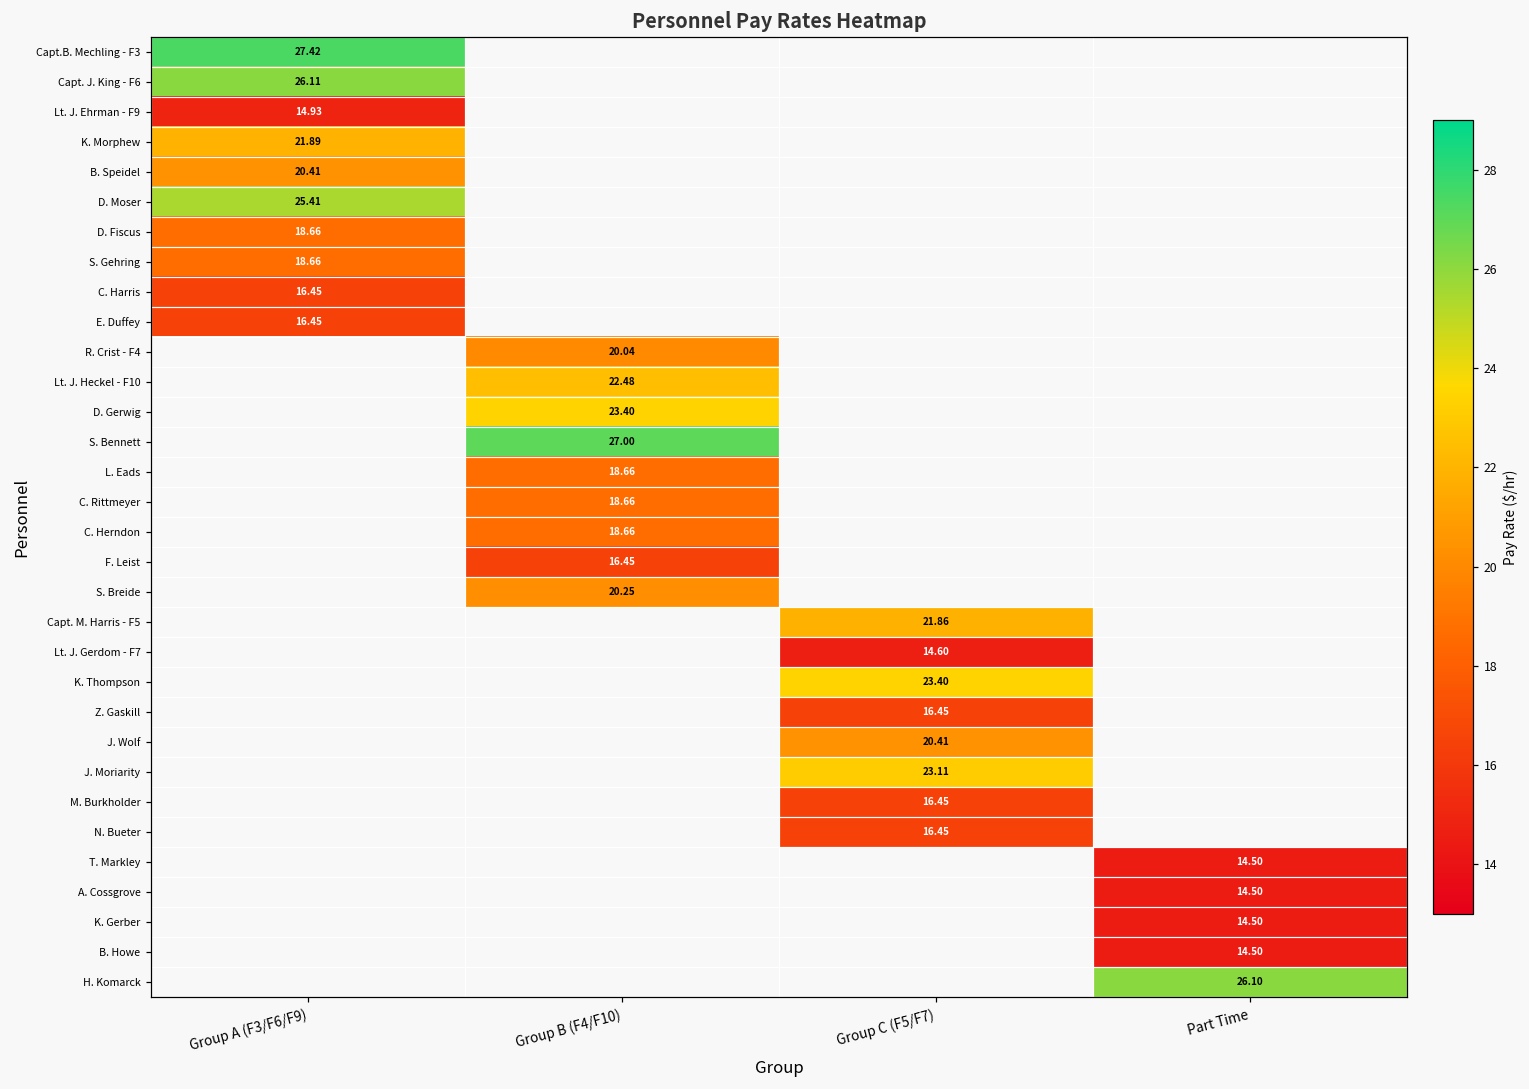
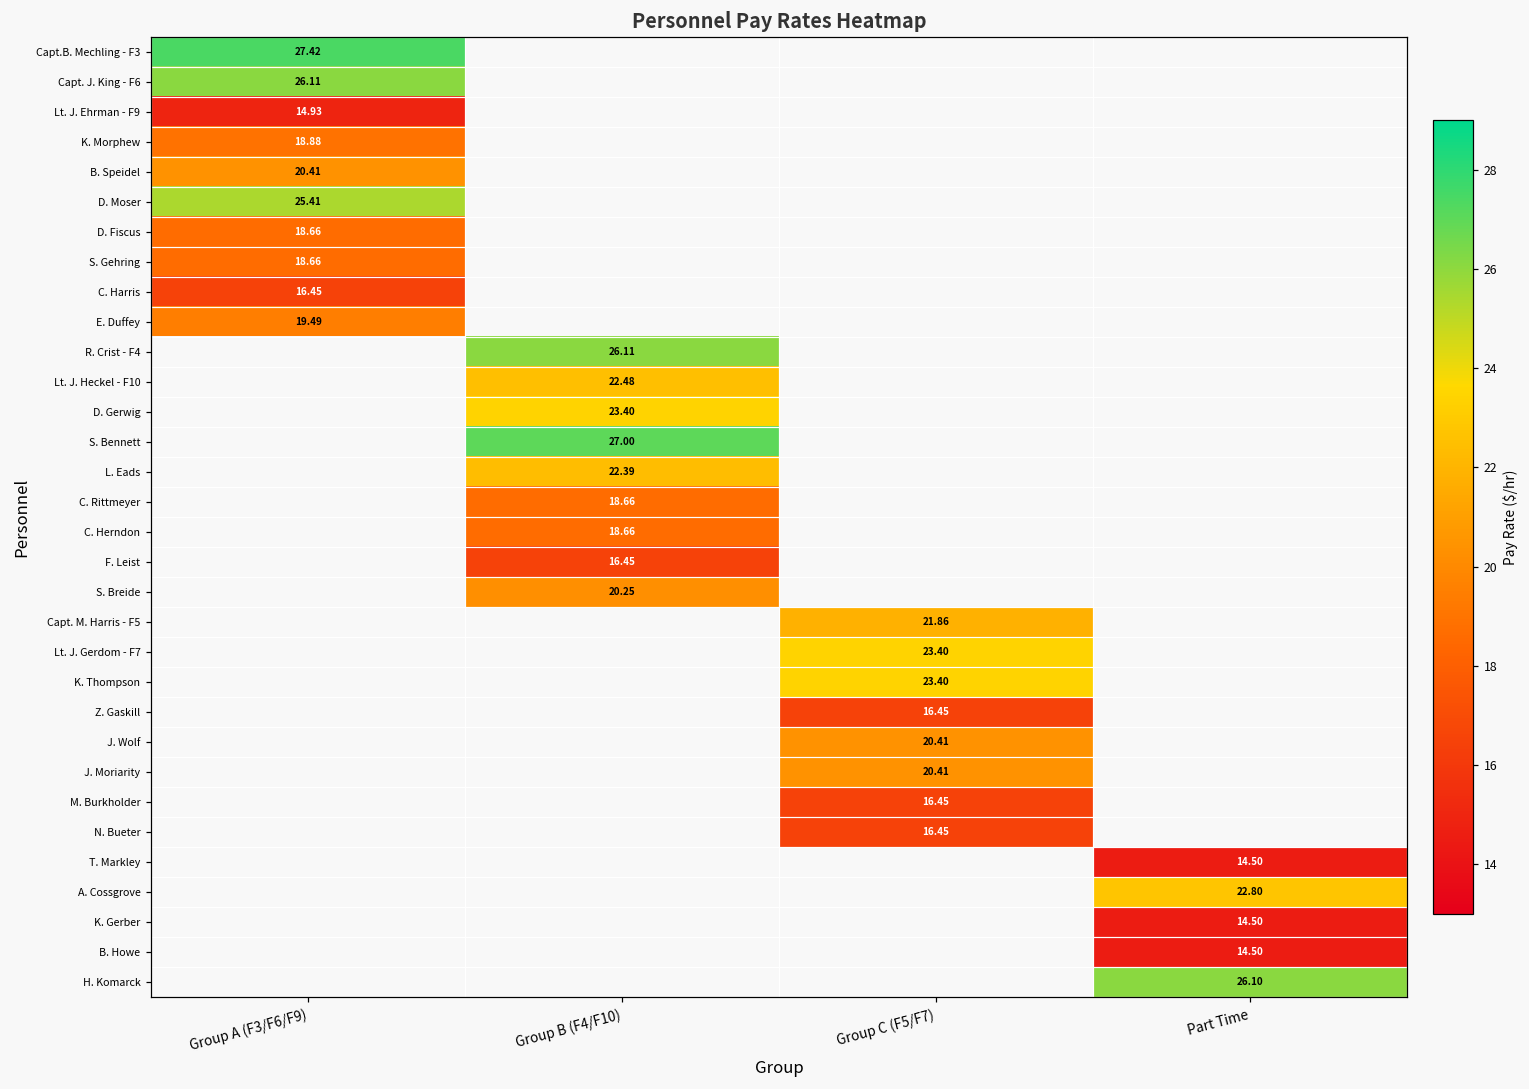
  {
    "Capt.B. Mechling - F3": {
      "Group A (F3/F6/F9)": 27.42
    },
    "Capt. J. King - F6": {
      "Group A (F3/F6/F9)": 26.11
    },
    "Lt. J. Ehrman - F9": {
      "Group A (F3/F6/F9)": 14.93
    },
    "K. Morphew": {
-     "Group A (F3/F6/F9)": 21.89
+     "Group A (F3/F6/F9)": 18.88
    },
    "B. Speidel": {
      "Group A (F3/F6/F9)": 20.41
    },
    "D. Moser": {
      "Group A (F3/F6/F9)": 25.41
    },
    "D. Fiscus": {
      "Group A (F3/F6/F9)": 18.66
    },
    "S. Gehring": {
      "Group A (F3/F6/F9)": 18.66
    },
    "C. Harris": {
      "Group A (F3/F6/F9)": 16.45
    },
    "E. Duffey": {
-     "Group A (F3/F6/F9)": 16.45
+     "Group A (F3/F6/F9)": 19.49
    },
    "R. Crist - F4": {
-     "Group B (F4/F10)": 20.04
+     "Group B (F4/F10)": 26.11
    },
    "Lt. J. Heckel - F10": {
      "Group B (F4/F10)": 22.48
    },
    "D. Gerwig": {
      "Group B (F4/F10)": 23.40
    },
    "S. Bennett": {
      "Group B (F4/F10)": 27.00
    },
    "L. Eads": {
-     "Group B (F4/F10)": 18.66
+     "Group B (F4/F10)": 22.39
    },
    "C. Rittmeyer": {
      "Group B (F4/F10)": 18.66
    },
    "C. Herndon": {
      "Group B (F4/F10)": 18.66
    },
    "F. Leist": {
      "Group B (F4/F10)": 16.45
    },
    "S. Breide": {
      "Group B (F4/F10)": 20.25
    },
    "Capt. M. Harris - F5": {
      "Group C (F5/F7)": 21.86
    },
    "Lt. J. Gerdom - F7": {
-     "Group C (F5/F7)": 14.60
+     "Group C (F5/F7)": 23.40
    },
    "K. Thompson": {
      "Group C (F5/F7)": 23.40
    },
    "Z. Gaskill": {
      "Group C (F5/F7)": 16.45
    },
    "J. Wolf": {
      "Group C (F5/F7)": 20.41
    },
    "J. Moriarity": {
-     "Group C (F5/F7)": 23.11
+     "Group C (F5/F7)": 20.41
    },
    "M. Burkholder": {
      "Group C (F5/F7)": 16.45
    },
    "N. Bueter": {
      "Group C (F5/F7)": 16.45
    },
    "T. Markley": {
      "Part Time": 14.50
    },
    "A. Cossgrove": {
-     "Part Time": 14.50
+     "Part Time": 22.80
    },
    "K. Gerber": {
      "Part Time": 14.50
    },
    "B. Howe": {
      "Part Time": 14.50
    },
    "H. Komarck": {
      "Part Time": 26.10
    }
  }
